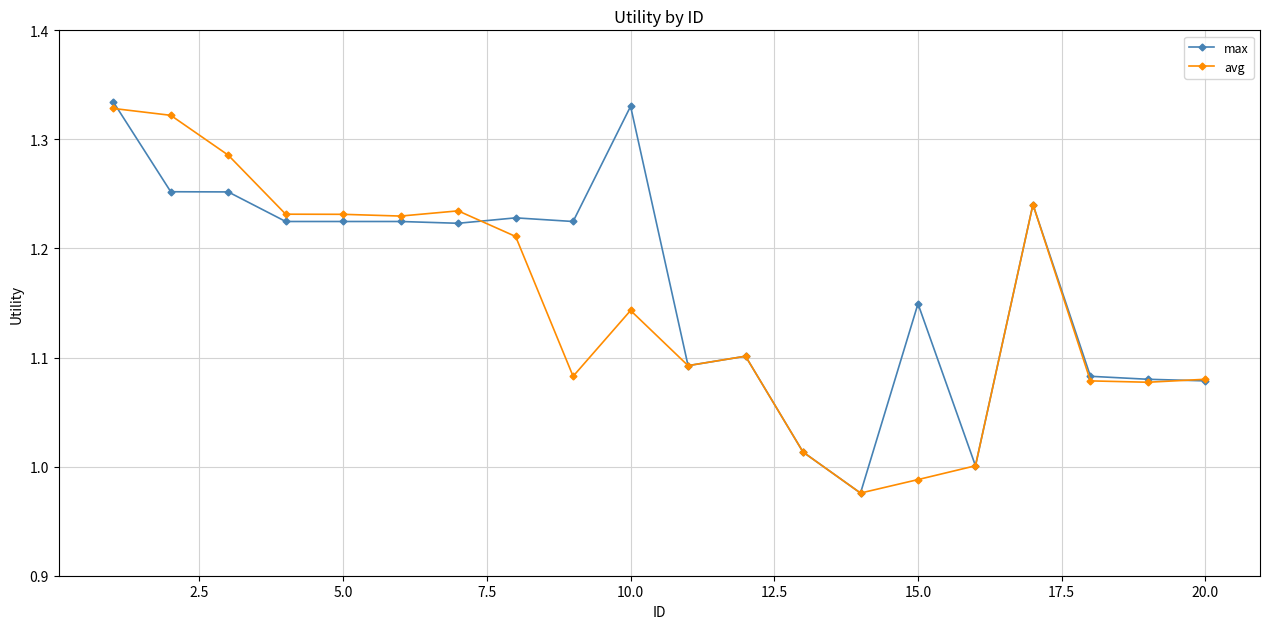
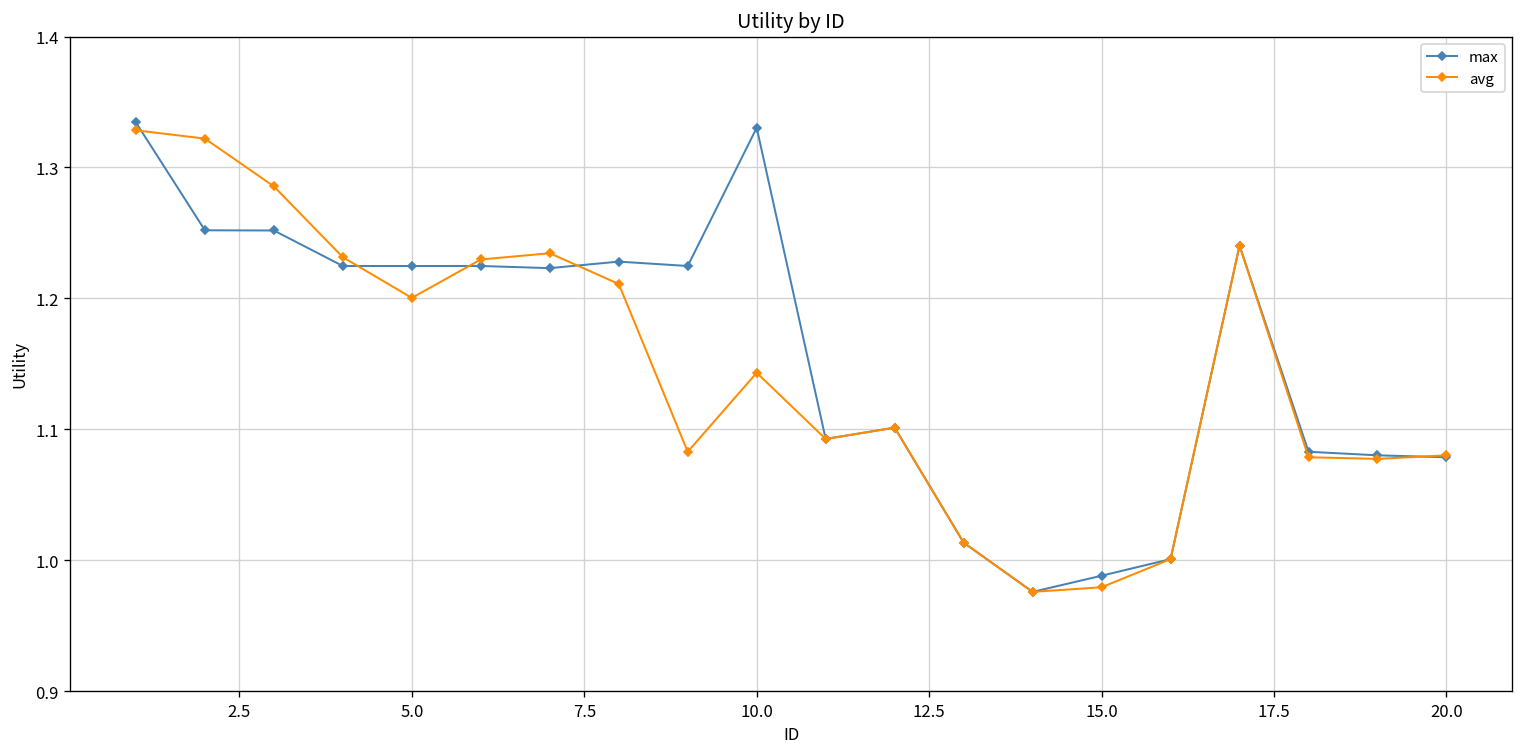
  {
    "max": {
      "5.0": 1.225,
      "10.0": 1.330,
-     "15.0": 1.149
+     "15.0": 0.988
    },
    "avg": {
-     "5.0": 1.231,
+     "5.0": 1.200,
      "10.0": 1.143,
-     "15.0": 0.988
+     "15.0": 0.979
    }
  }
